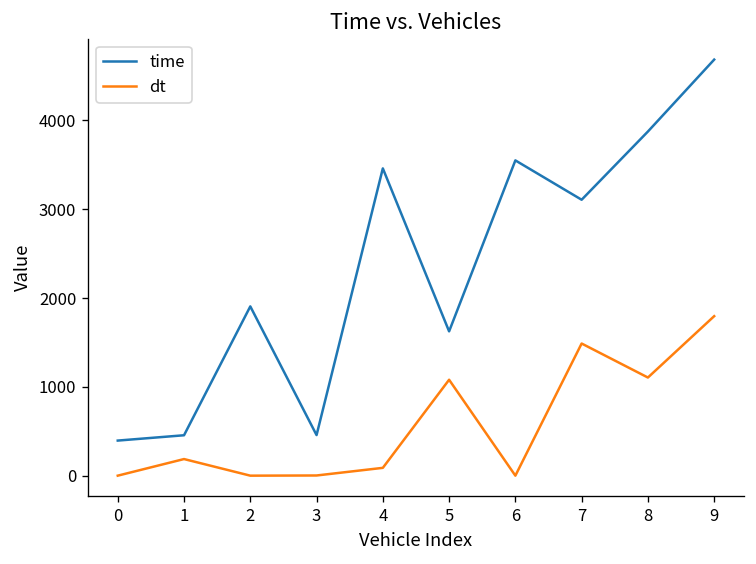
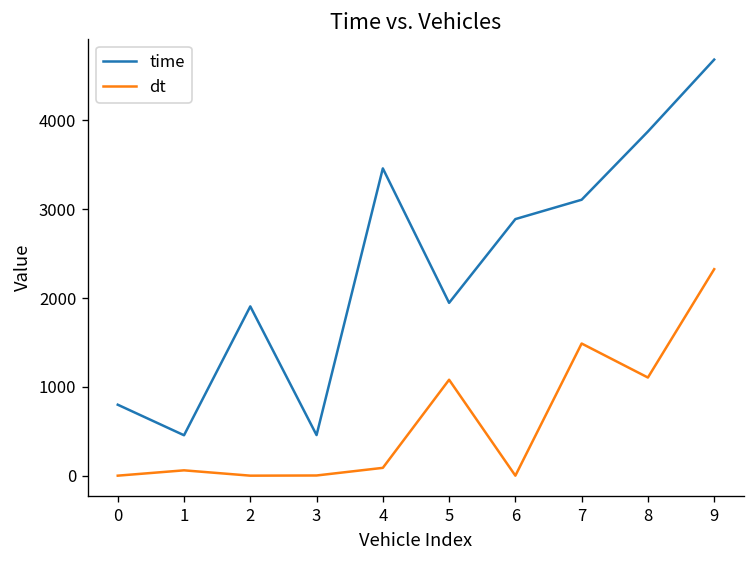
  {
    "time": {
-     "0": 400,
+     "0": 800,
      "1": 500,
      "2": 1900,
      "3": 500,
      "4": 3500,
-     "5": 1600,
-     "6": 3600,
+     "5": 1900,
+     "6": 2900,
      "7": 3100,
      "8": 3900,
      "9": 4700
    },
    "dt": {
      "0": 0,
-     "1": 200,
+     "1": 100,
      "2": 0,
      "3": 0,
      "4": 100,
      "5": 1100,
      "6": 0,
      "7": 1500,
      "8": 1100,
-     "9": 1800
+     "9": 2300
    }
  }
